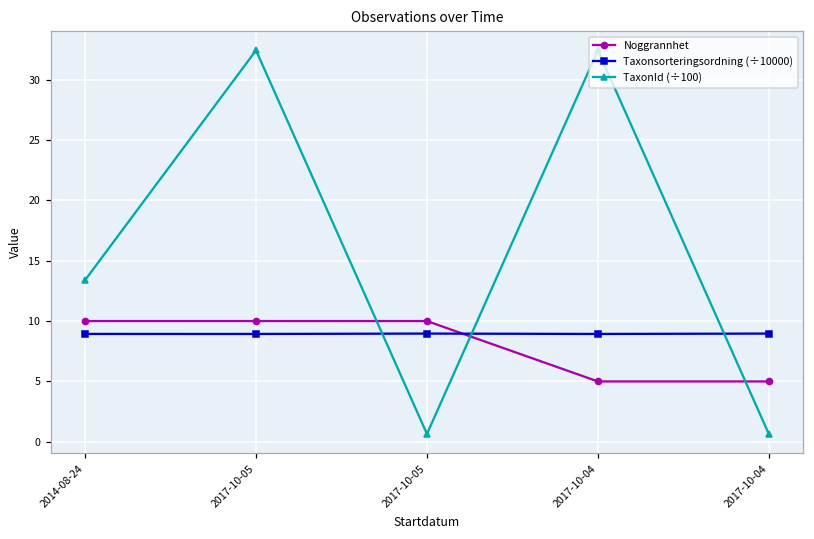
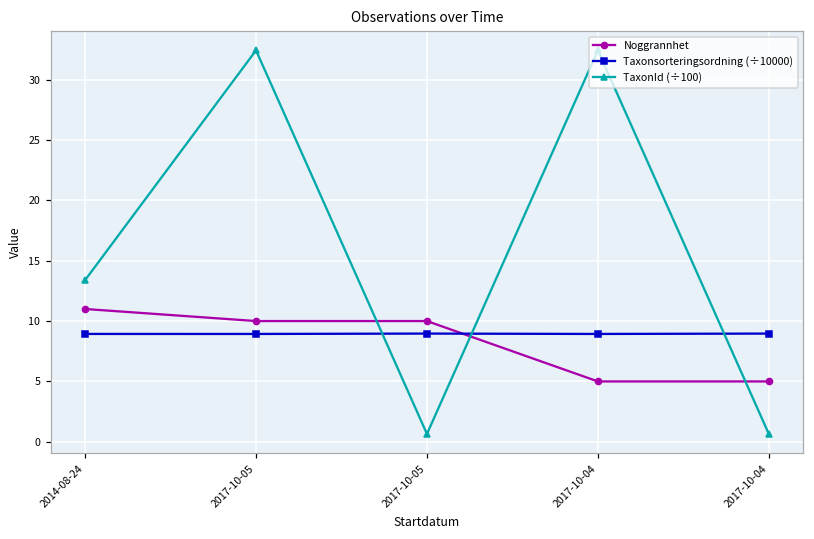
  {
    "Noggrannhet": {
-     "2014-08-24": 10
+     "2014-08-24": 11
    },
    "Taxonsorteringsordning (÷10000)": {
      "2014-08-24": 9
    },
    "TaxonId (÷100)": {
      "2014-08-24": 13.4
    }
  }
